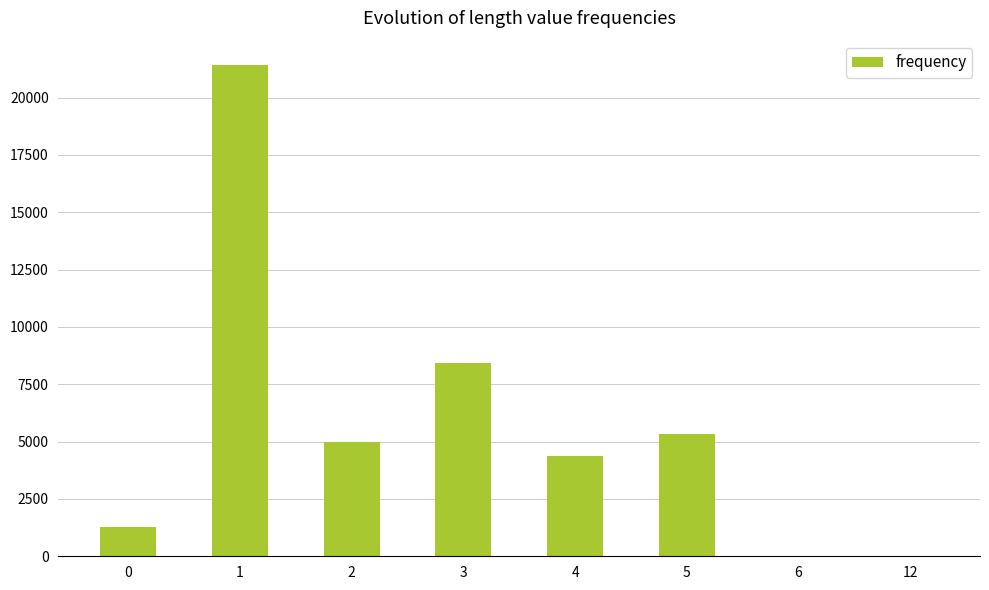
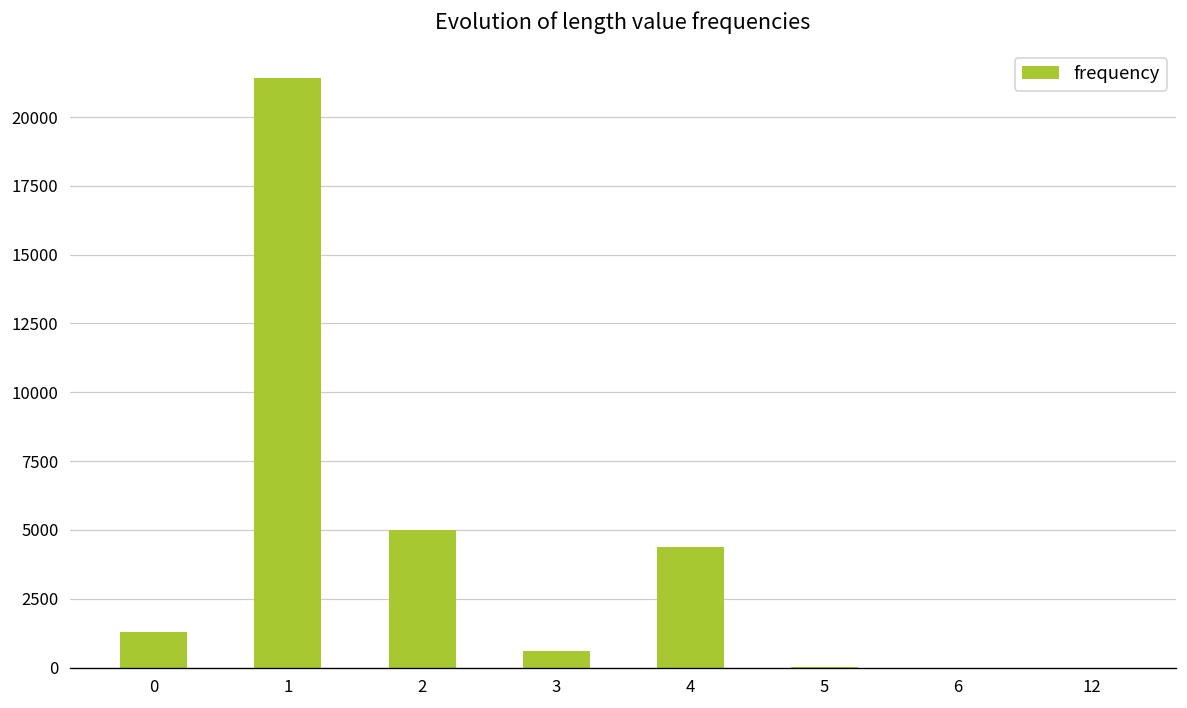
  {
    "0": 1300,
    "1": 21400,
    "2": 5000,
-   "3": 8400,
+   "3": 600,
    "4": 4400,
-   "5": 5300
+   "5": 0
  }
